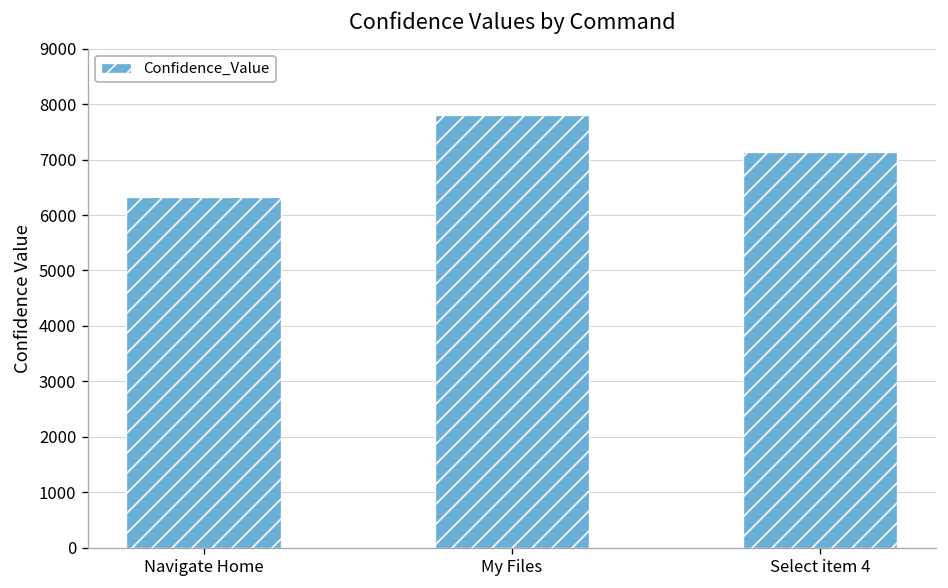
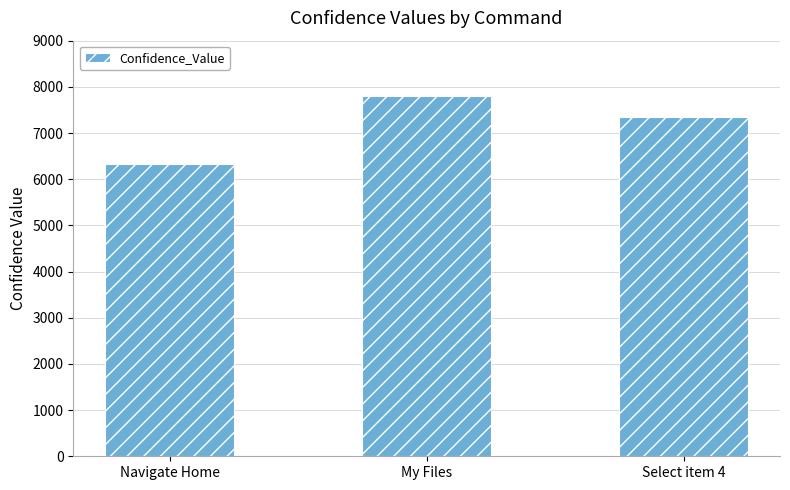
  {
    "Navigate Home": 6300,
    "My Files": 7800,
-   "Select item 4": 7100
+   "Select item 4": 7400
  }
